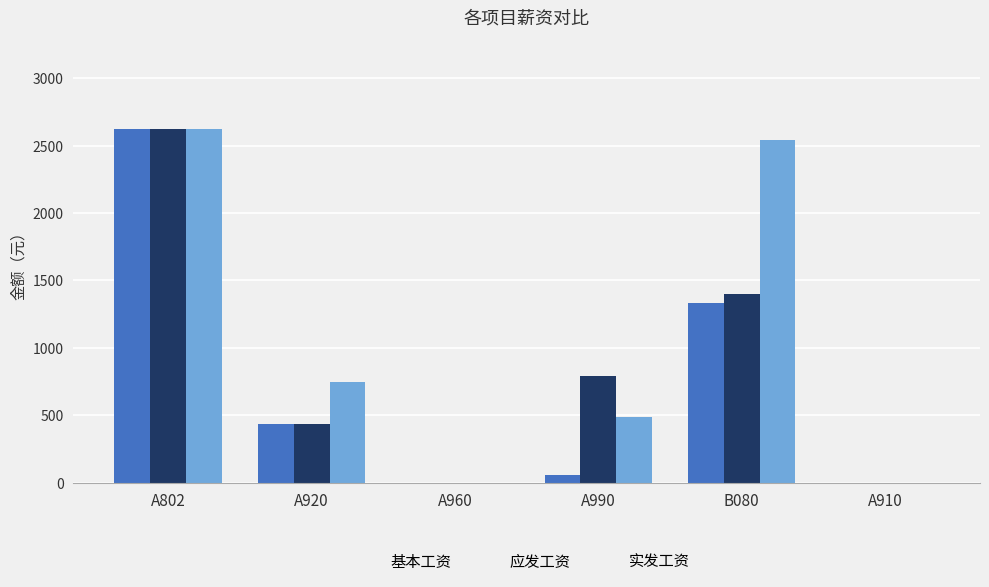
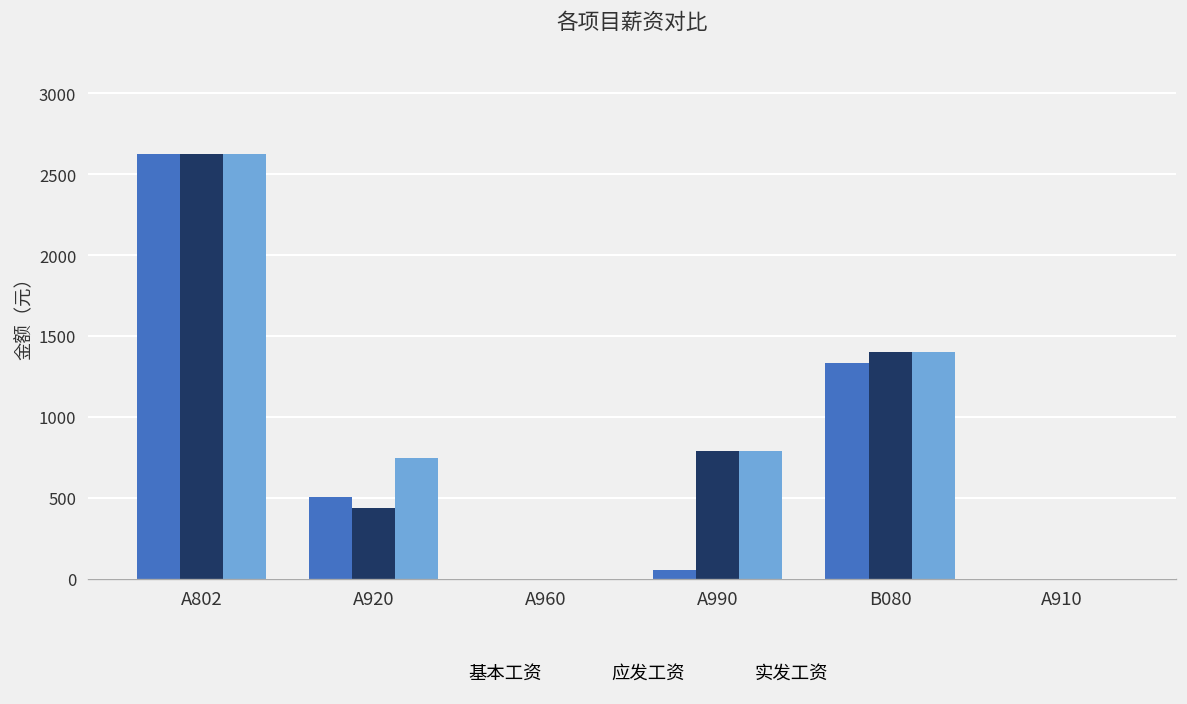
  {
    "基本工资": {
      "A802": 2630,
-     "A920": 440,
+     "A920": 510,
      "A960": 0,
      "A990": 50,
      "B080": 1330,
      "A910": 0
    },
    "应发工资": {
      "A802": 2630,
      "A920": 440,
      "A960": 0,
      "A990": 790,
      "B080": 1400,
      "A910": 0
    },
    "实发工资": {
      "A802": 2630,
      "A920": 750,
      "A960": 0,
-     "A990": 480,
-     "B080": 2540,
+     "A990": 790,
+     "B080": 1400,
      "A910": 0
    }
  }
